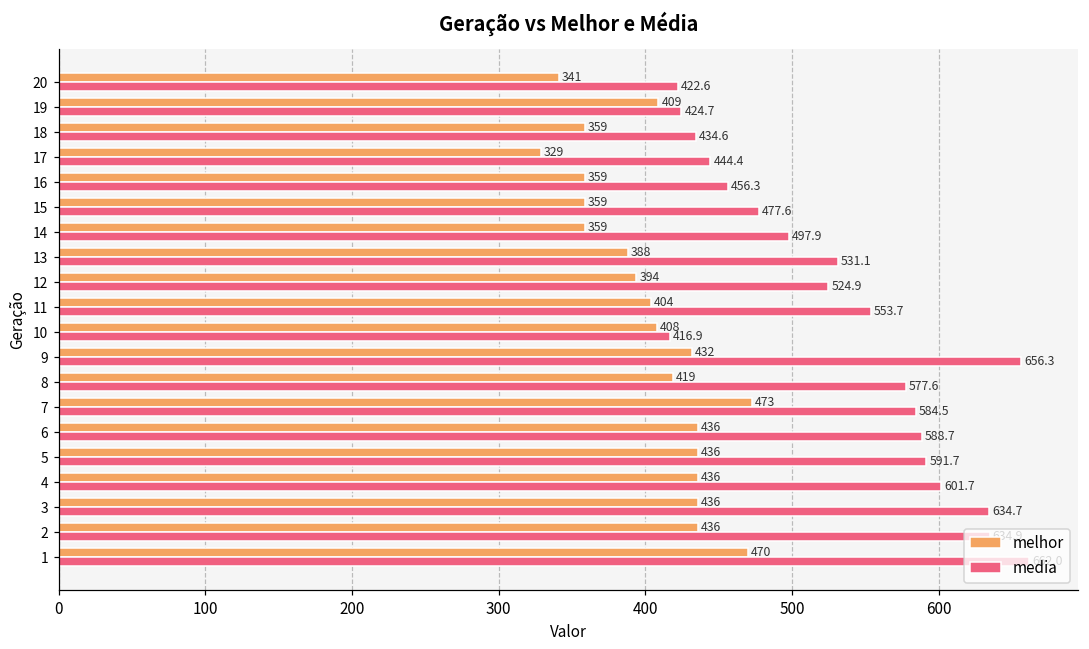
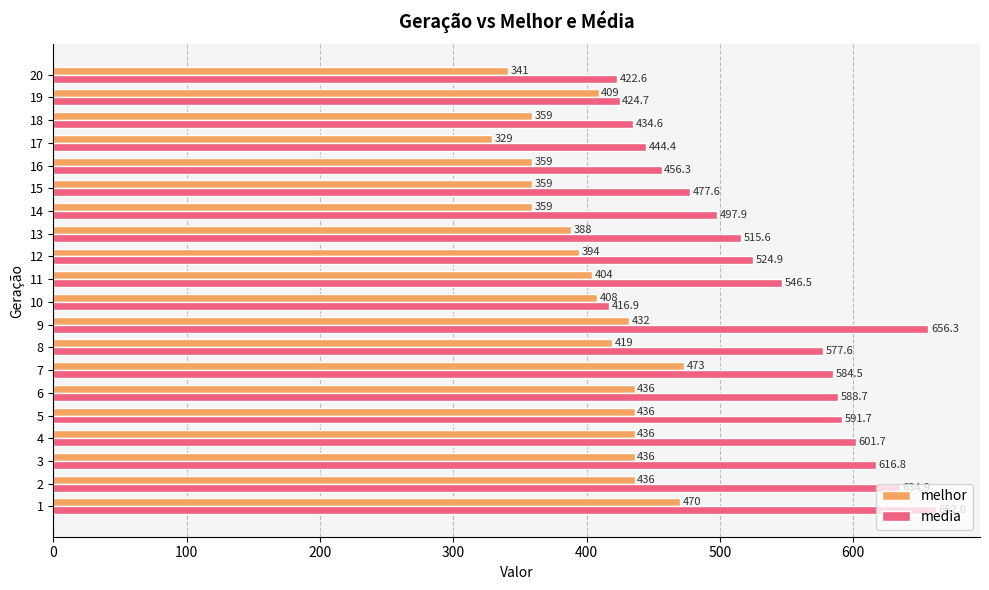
  {
    "melhor": {
      "20": 341,
      "19": 409,
      "18": 359,
      "17": 329,
      "16": 359,
      "15": 359,
      "14": 359,
      "13": 388,
      "12": 394,
      "11": 404,
      "10": 408,
      "9": 432,
      "8": 419,
      "7": 473,
      "6": 436,
      "5": 436,
      "4": 436,
      "3": 436,
      "2": 436,
      "1": 470
    },
    "media": {
      "20": 422.6,
      "19": 424.7,
      "18": 434.6,
      "17": 444.4,
      "16": 456.3,
      "15": 477.6,
      "14": 497.9,
-     "13": 531.1,
+     "13": 515.6,
      "12": 524.9,
-     "11": 553.7,
+     "11": 546.5,
      "10": 416.9,
      "9": 656.3,
      "8": 577.6,
      "7": 584.5,
      "6": 588.7,
      "5": 591.7,
      "4": 601.7,
-     "3": 634.7
+     "3": 616.8
    }
  }
